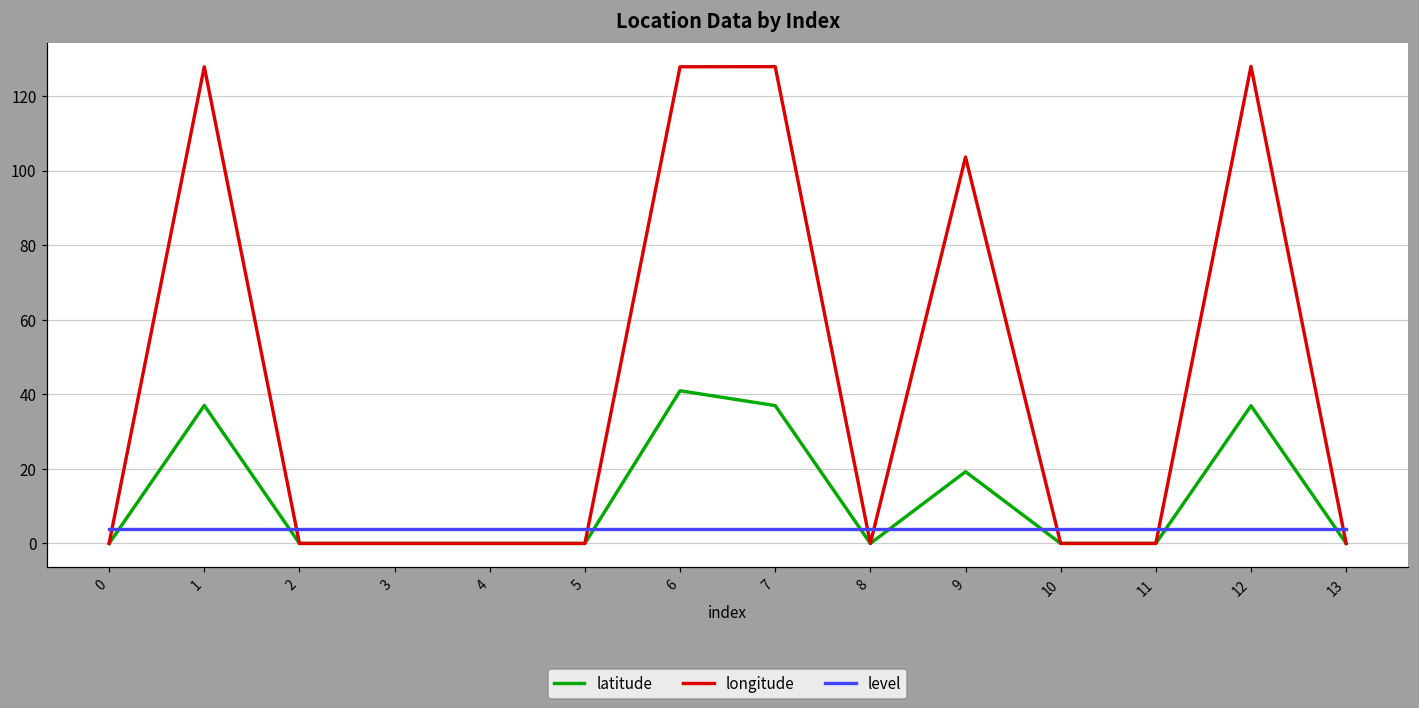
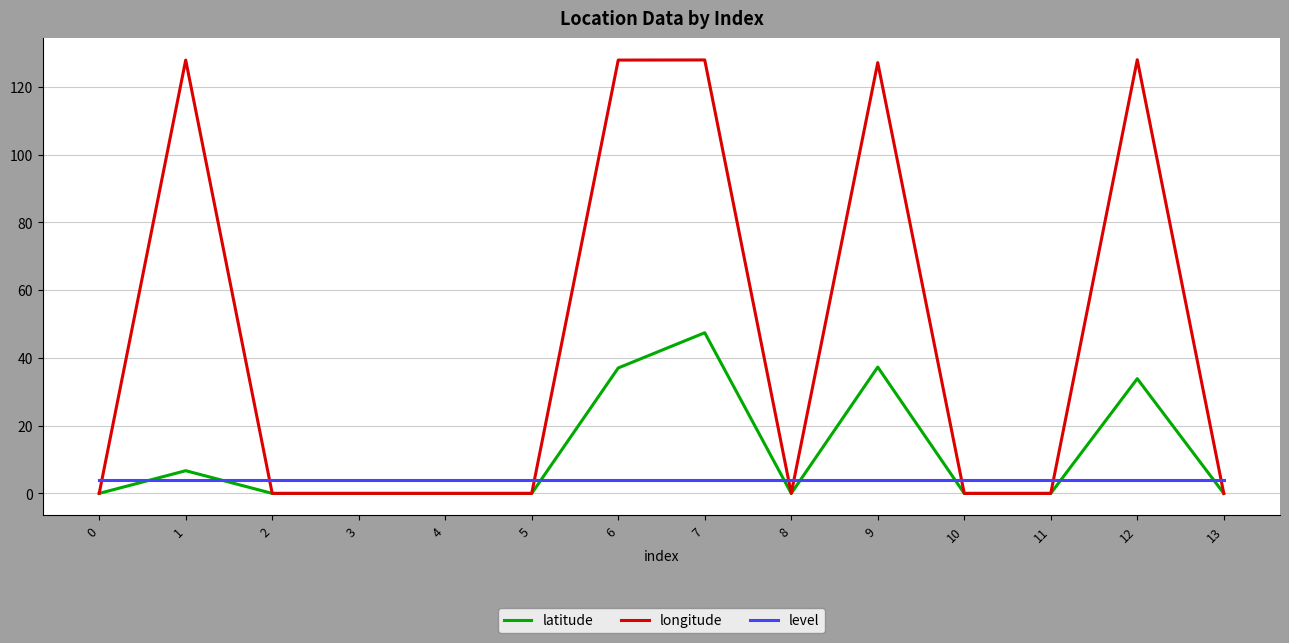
  {
    "latitude": {
-     "1": 37,
-     "6": 41,
-     "7": 37,
-     "9": 19,
-     "12": 37
+     "1": 7,
+     "6": 37,
+     "7": 47,
+     "9": 37,
+     "12": 34
    },
    "longitude": {
      "1": 128,
      "6": 128,
      "7": 128,
-     "9": 104,
+     "9": 127,
      "12": 128
    },
    "level": {
      "0": 4,
      "1": 4,
      "2": 4,
      "3": 4,
      "4": 4,
      "5": 4,
      "6": 4,
      "7": 4,
      "8": 4,
      "9": 4,
      "10": 4,
      "11": 4,
      "12": 4,
      "13": 4
    }
  }
